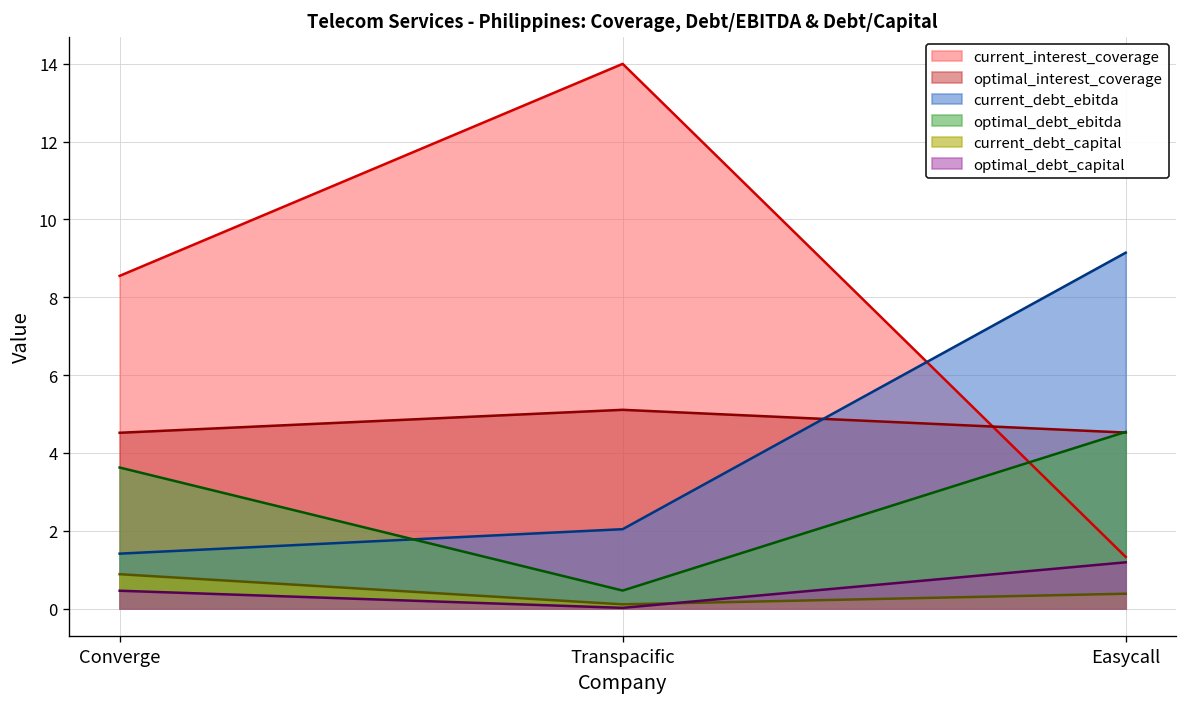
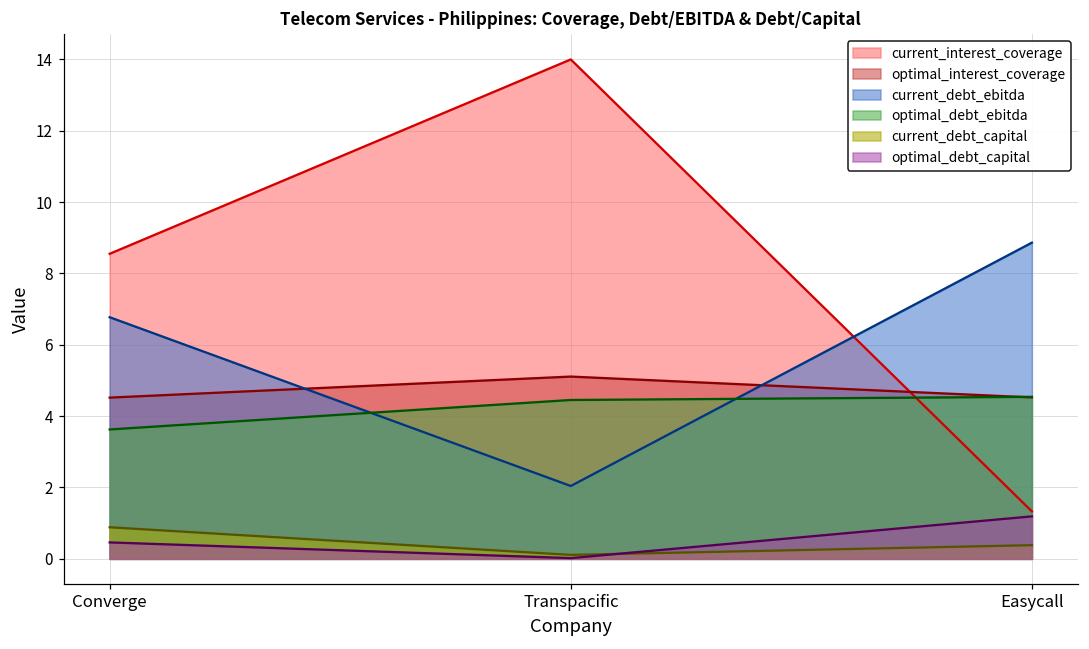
  {
    "current_debt_ebitda": {
-     "Converge": 1.4,
+     "Converge": 6.8,
      "Transpacific": 2.0,
-     "Easycall": 9.1
+     "Easycall": 8.9
    },
    "optimal_debt_ebitda": {
      "Converge": 3.6,
-     "Transpacific": 0.5
+     "Transpacific": 4.5
    },
    "current_debt_capital": {
      "Converge": 0.9,
      "Transpacific": 0.1,
      "Easycall": 0.4
    },
    "optimal_debt_capital": {
      "Converge": 0.5,
      "Transpacific": 0.0,
      "Easycall": 1.2
    }
  }
